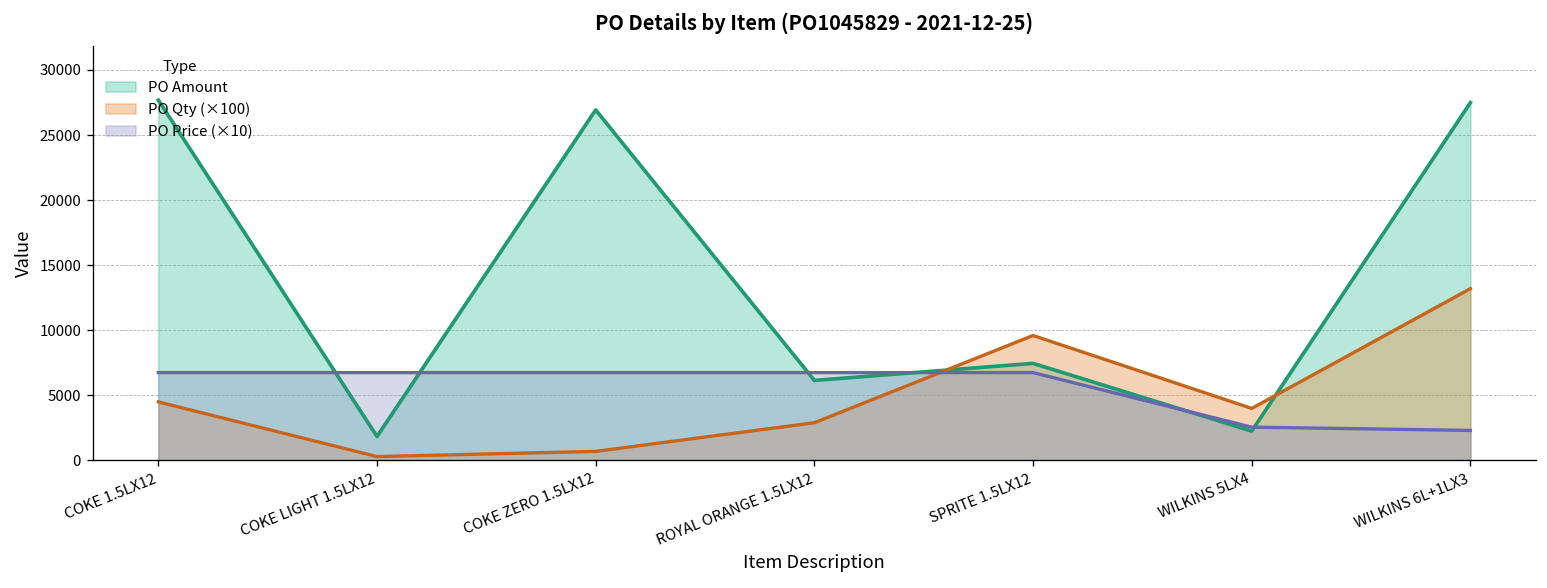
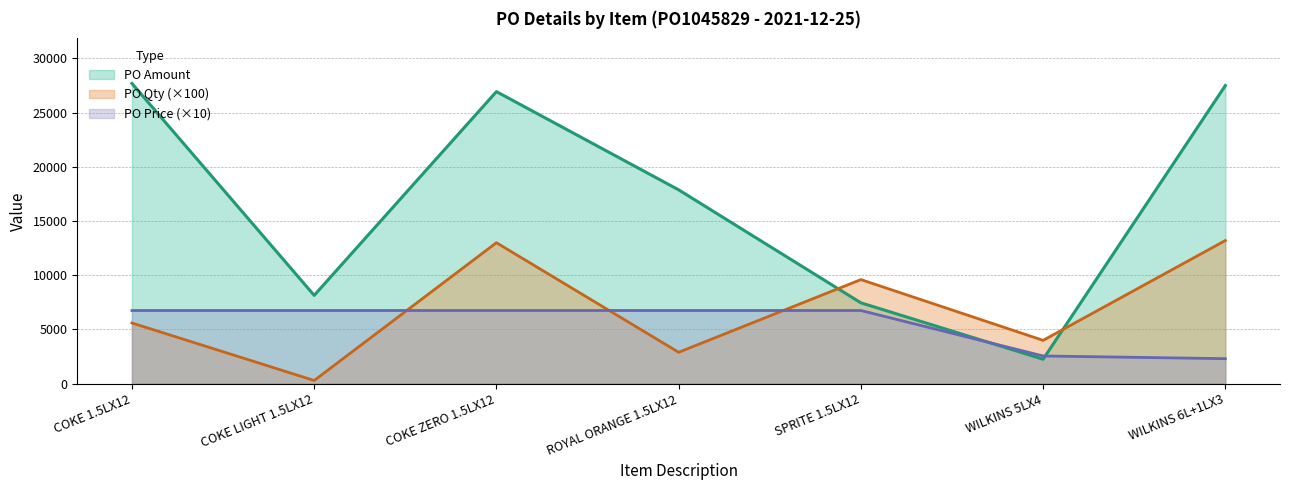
  {
    "PO Amount": {
      "COKE 1.5LX12": 27700,
-     "COKE LIGHT 1.5LX12": 1800,
+     "COKE LIGHT 1.5LX12": 8100,
      "COKE ZERO 1.5LX12": 26900,
-     "ROYAL ORANGE 1.5LX12": 6200,
+     "ROYAL ORANGE 1.5LX12": 17900,
      "SPRITE 1.5LX12": 7500,
      "WILKINS 5LX4": 2300,
      "WILKINS 6L+1LX3": 27500
    },
    "PO Qty (×100)": {
-     "COKE 1.5LX12": 4500,
+     "COKE 1.5LX12": 5600,
      "COKE LIGHT 1.5LX12": 300,
-     "COKE ZERO 1.5LX12": 700,
+     "COKE ZERO 1.5LX12": 13000,
      "ROYAL ORANGE 1.5LX12": 2900,
      "SPRITE 1.5LX12": 9600,
      "WILKINS 5LX4": 4000,
      "WILKINS 6L+1LX3": 13200
    },
    "PO Price (×10)": {
      "COKE 1.5LX12": 6800,
      "COKE LIGHT 1.5LX12": 6800,
      "COKE ZERO 1.5LX12": 6800,
      "ROYAL ORANGE 1.5LX12": 6800,
      "SPRITE 1.5LX12": 6800,
      "WILKINS 5LX4": 2600,
      "WILKINS 6L+1LX3": 2300
    }
  }
